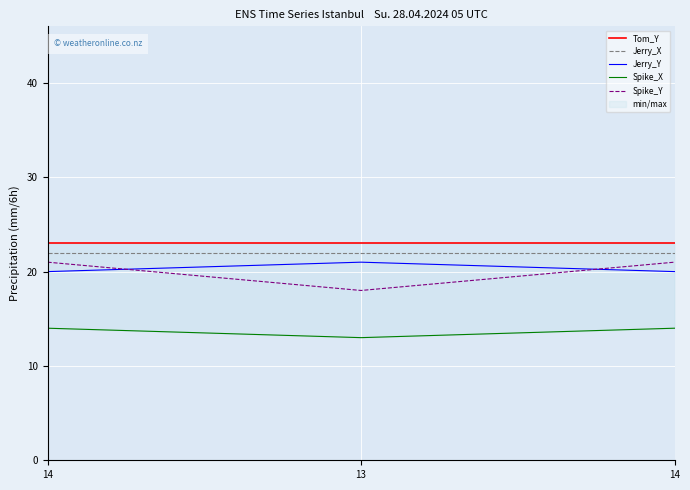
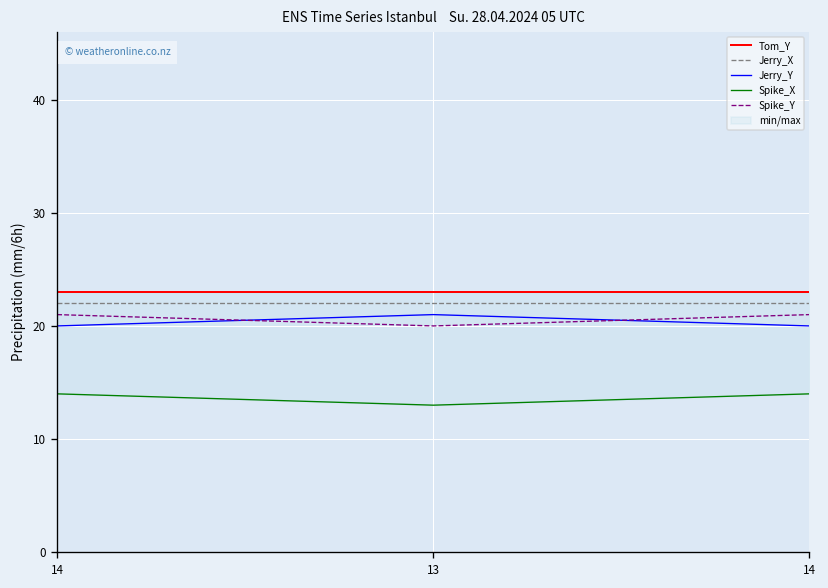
  {
    "min/max": {
      "13": 23
    },
    "Jerry_X": {
      "13": 22
    },
    "Jerry_Y": {
      "13": 21
    },
    "Spike_X": {
      "13": 13
    },
    "Spike_Y": {
-     "13": 18
+     "13": 20
    }
  }
